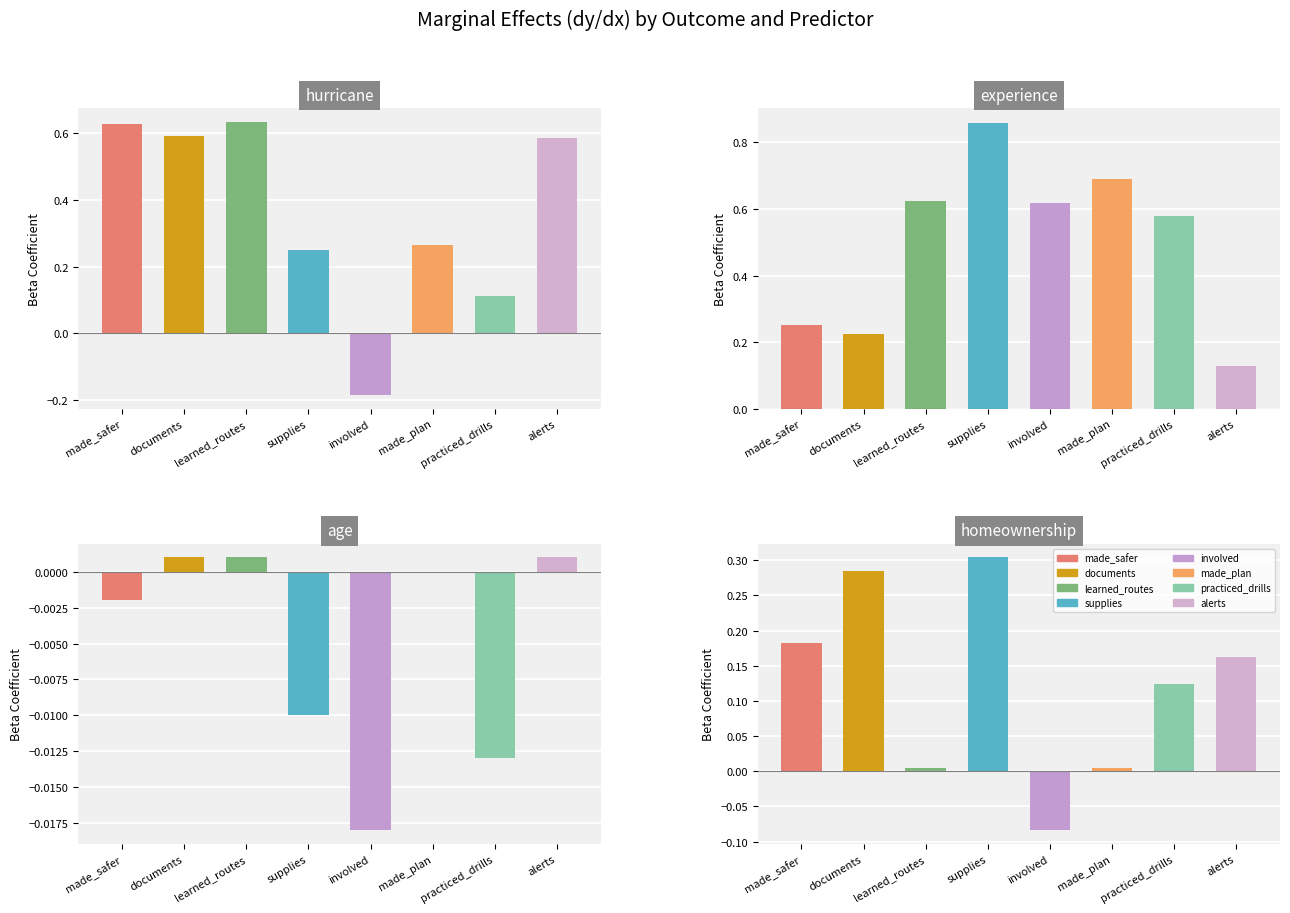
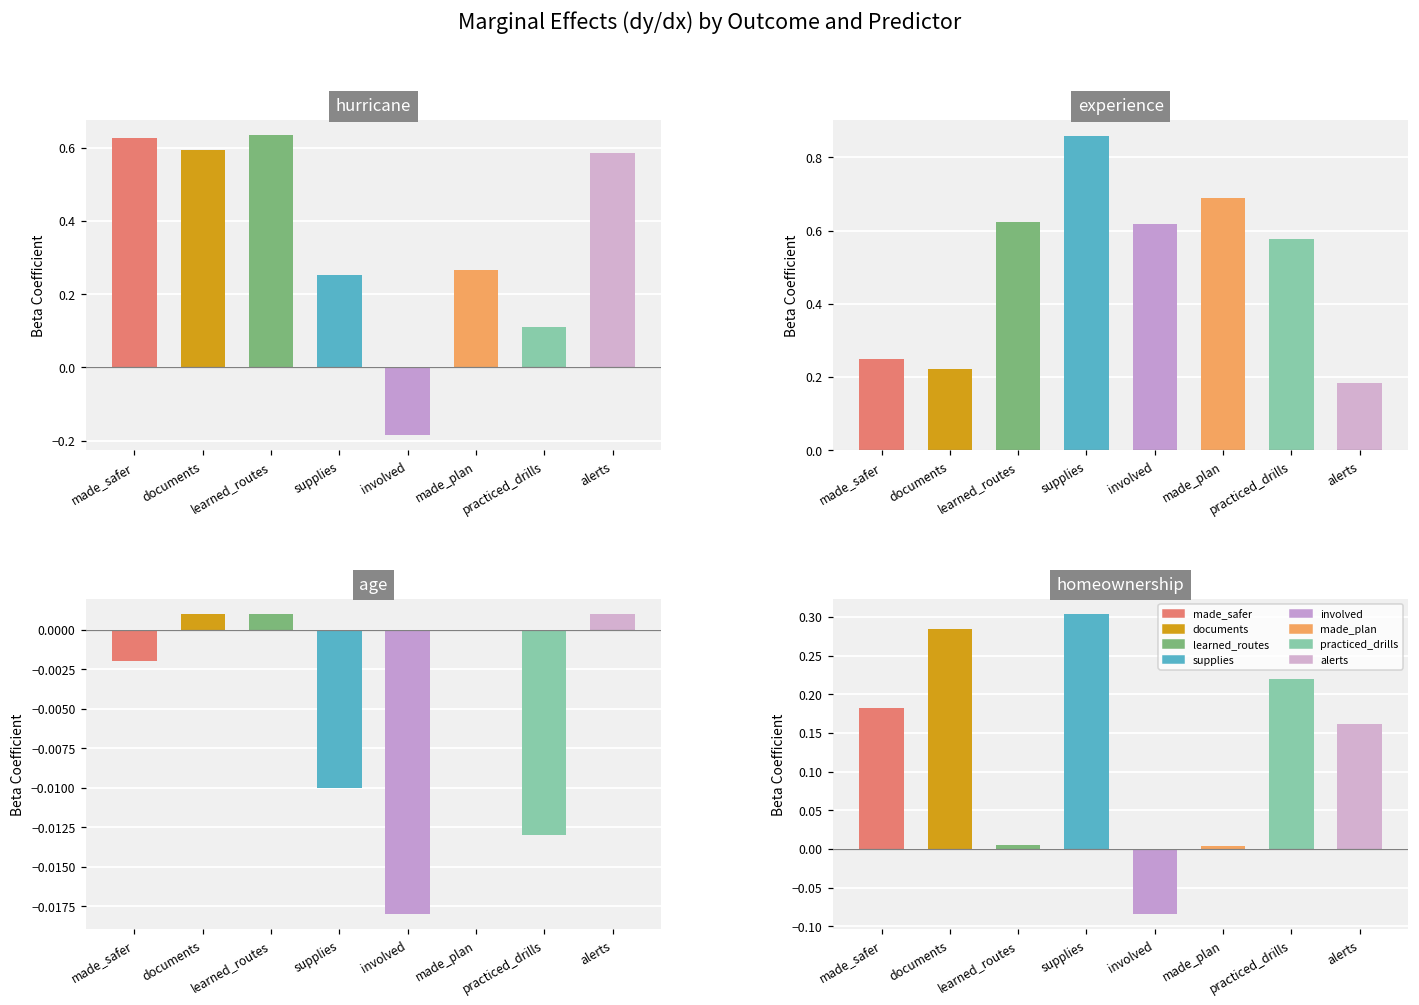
  {
    "hurricane": {
      "made_safer": 0.63,
      "documents": 0.59,
      "learned_routes": 0.63,
      "supplies": 0.25,
      "involved": -0.19,
      "made_plan": 0.27,
      "practiced_drills": 0.11,
      "alerts": 0.59
    },
    "experience": {
      "made_safer": 0.25,
      "documents": 0.22,
      "learned_routes": 0.62,
      "supplies": 0.86,
      "involved": 0.62,
      "made_plan": 0.69,
      "practiced_drills": 0.58,
-     "alerts": 0.13
+     "alerts": 0.18
    },
    "age": {
      "made_safer": -0.0020,
      "documents": 0.0010,
      "learned_routes": 0.0010,
      "supplies": -0.0100,
      "involved": -0.0180,
      "made_plan": 0.0000,
      "practiced_drills": -0.0130,
      "alerts": 0.0010
    },
    "homeownership": {
      "made_safer": 0.18,
      "documents": 0.29,
      "learned_routes": 0.01,
      "supplies": 0.30,
      "involved": -0.08,
      "made_plan": 0.00,
-     "practiced_drills": 0.12,
+     "practiced_drills": 0.22,
      "alerts": 0.16
    }
  }
